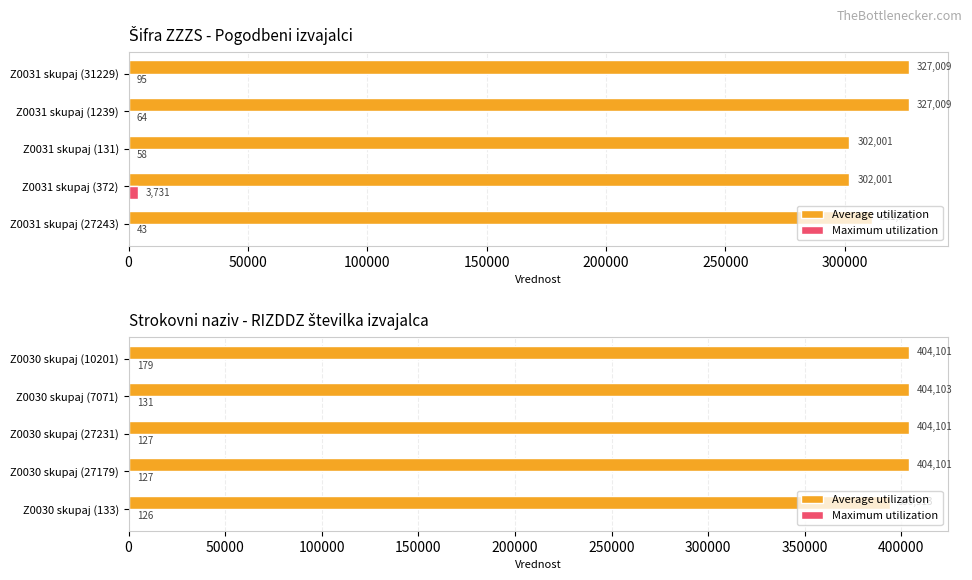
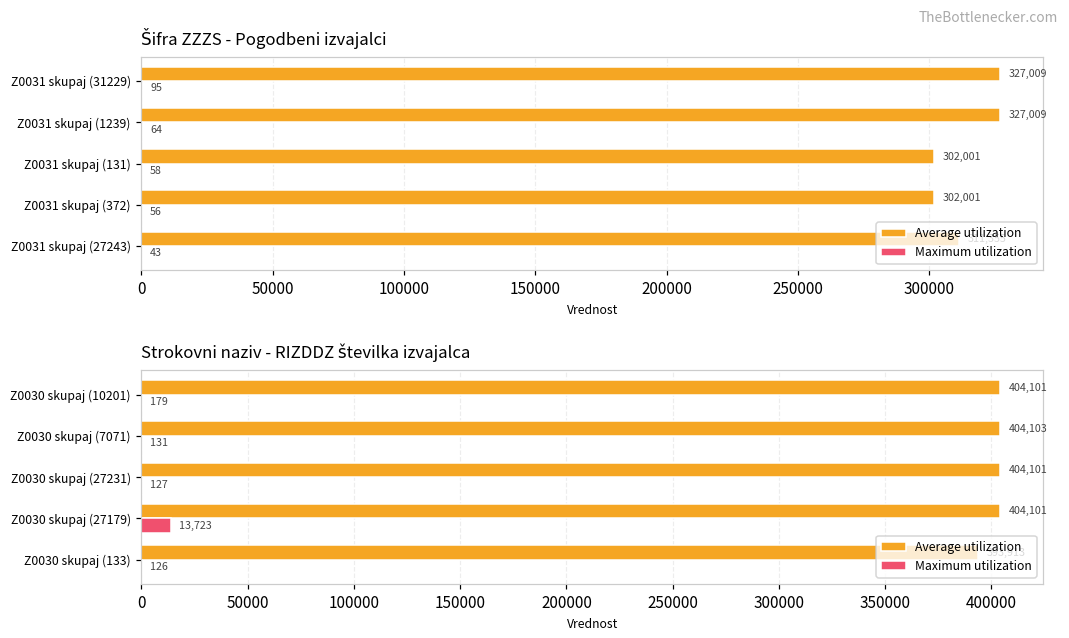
  {
    "Šifra ZZZS - Pogodbeni izvajalci": {
      "Average utilization": {
        "Z0031 skupaj (31229)": "327,009",
        "Z0031 skupaj (1239)": "327,009",
        "Z0031 skupaj (131)": "302,001",
        "Z0031 skupaj (372)": "302,001"
      },
      "Maximum utilization": {
        "Z0031 skupaj (31229)": "95",
        "Z0031 skupaj (1239)": "64",
        "Z0031 skupaj (131)": "58",
-       "Z0031 skupaj (372)": "3,731",
+       "Z0031 skupaj (372)": "56",
        "Z0031 skupaj (27243)": "43"
      }
    },
    "Strokovni naziv - RIZDDZ številka izvajalca": {
      "Average utilization": {
        "Z0030 skupaj (10201)": "404,101",
        "Z0030 skupaj (7071)": "404,103",
        "Z0030 skupaj (27231)": "404,101",
        "Z0030 skupaj (27179)": "404,101"
      },
      "Maximum utilization": {
        "Z0030 skupaj (10201)": "179",
        "Z0030 skupaj (7071)": "131",
        "Z0030 skupaj (27231)": "127",
-       "Z0030 skupaj (27179)": "127",
+       "Z0030 skupaj (27179)": "13,723",
        "Z0030 skupaj (133)": "126"
      }
    }
  }
